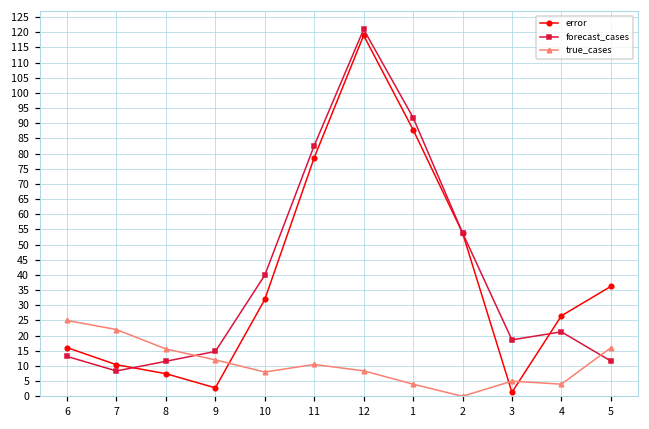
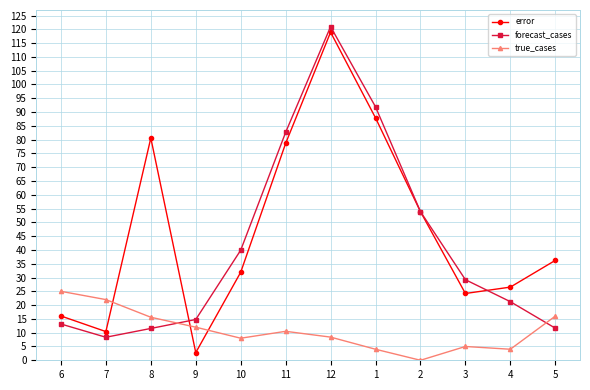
  {
    "error": {
      "6": 16,
      "7": 10,
-     "8": 7,
+     "8": 81,
      "9": 3,
      "10": 32,
      "11": 79,
      "12": 119,
      "1": 88,
-     "3": 1,
+     "3": 24,
      "4": 27,
      "5": 36
    },
    "forecast_cases": {
      "6": 13,
      "7": 8,
      "8": 12,
      "9": 15,
      "10": 40,
      "11": 83,
      "12": 121,
      "1": 92,
-     "3": 19,
+     "3": 29,
      "4": 21,
      "5": 12
    },
    "true_cases": {
      "6": 25,
      "7": 22,
      "8": 16,
      "9": 12,
      "10": 8,
      "11": 11,
      "12": 8,
      "1": 4,
      "2": 0,
      "3": 5,
      "4": 4,
      "5": 16
    }
  }
